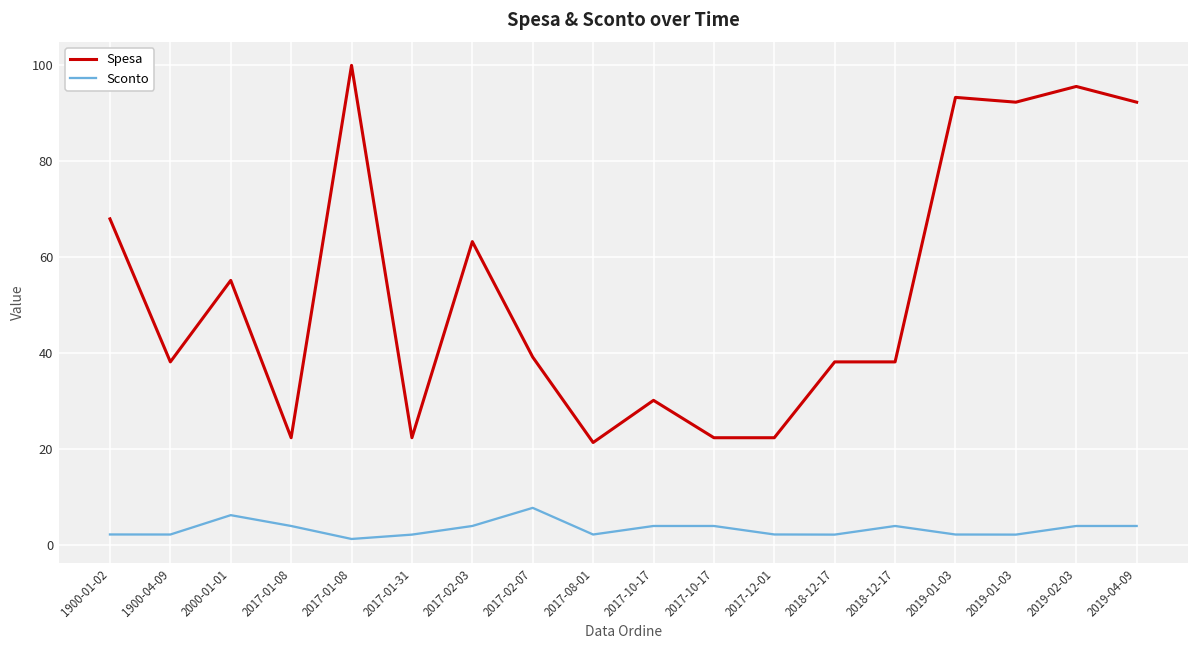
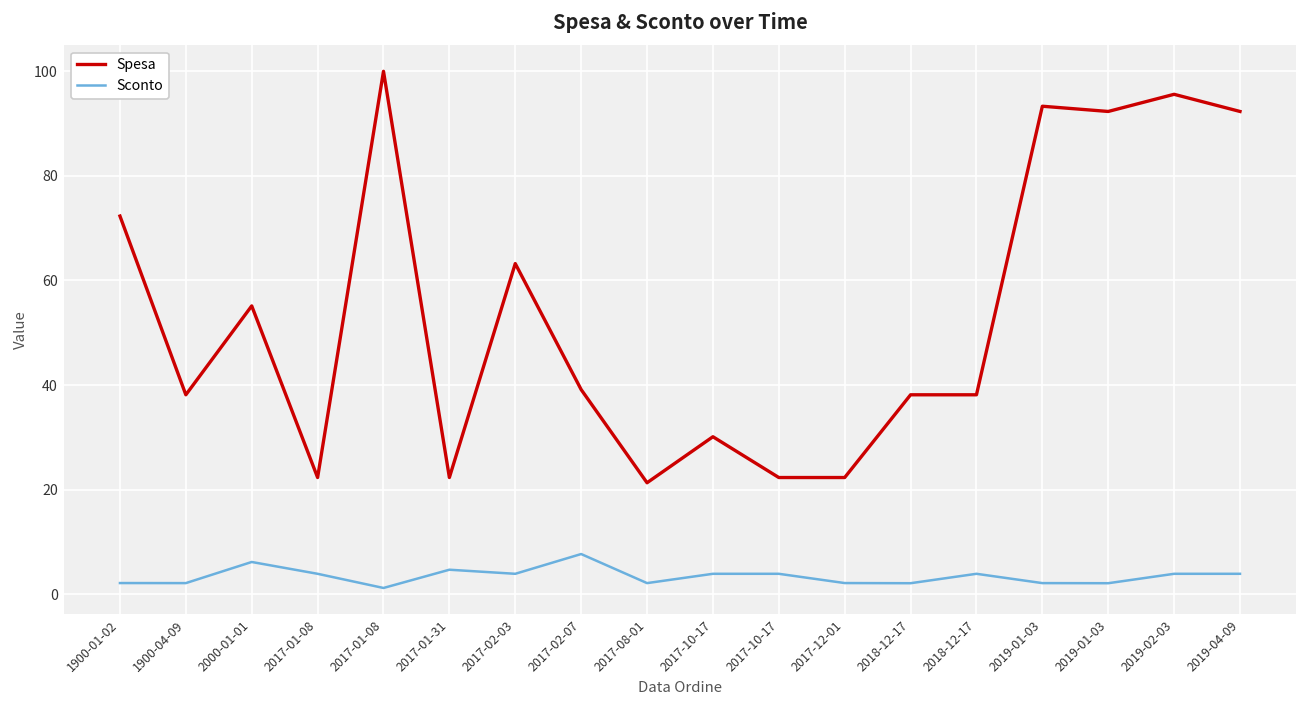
  {
    "Spesa": {
-     "1900-01-02": 68,
+     "1900-01-02": 72,
      "1900-04-09": 38,
      "2000-01-01": 55,
      "2017-01-31": 22,
      "2017-02-03": 63,
      "2017-02-07": 39,
      "2017-08-01": 21,
      "2017-12-01": 22,
      "2019-02-03": 96,
      "2019-04-09": 92
    },
    "Sconto": {
      "1900-01-02": 2,
      "1900-04-09": 2,
      "2000-01-01": 6,
-     "2017-01-31": 2,
+     "2017-01-31": 5,
      "2017-02-03": 4,
      "2017-02-07": 8,
      "2017-08-01": 2,
      "2017-12-01": 2,
      "2019-02-03": 4,
      "2019-04-09": 4
    }
  }
